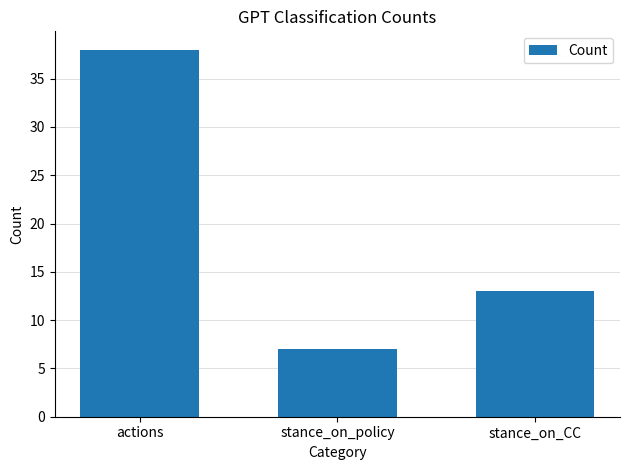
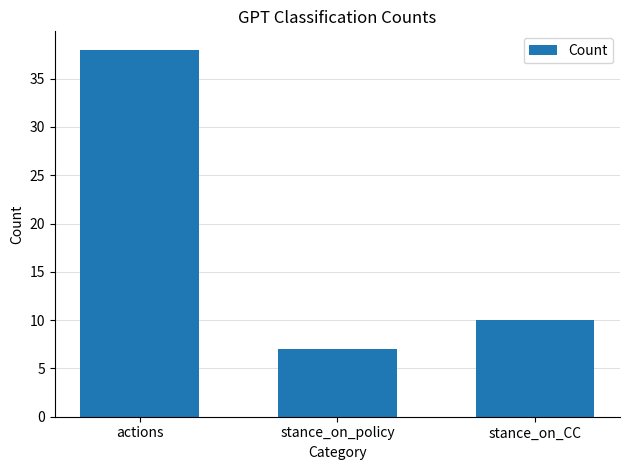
  {
    "actions": 38,
    "stance_on_policy": 7,
-   "stance_on_CC": 13
+   "stance_on_CC": 10
  }
